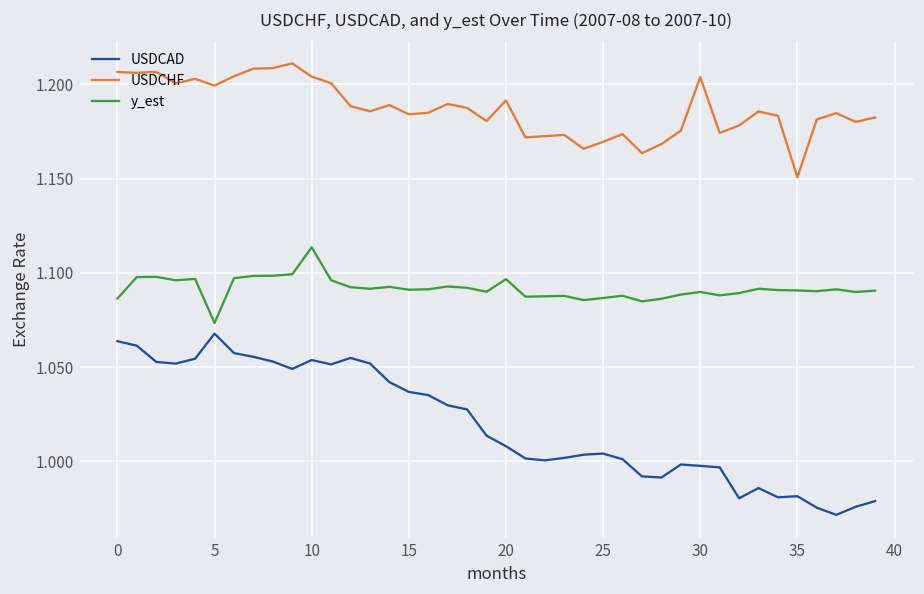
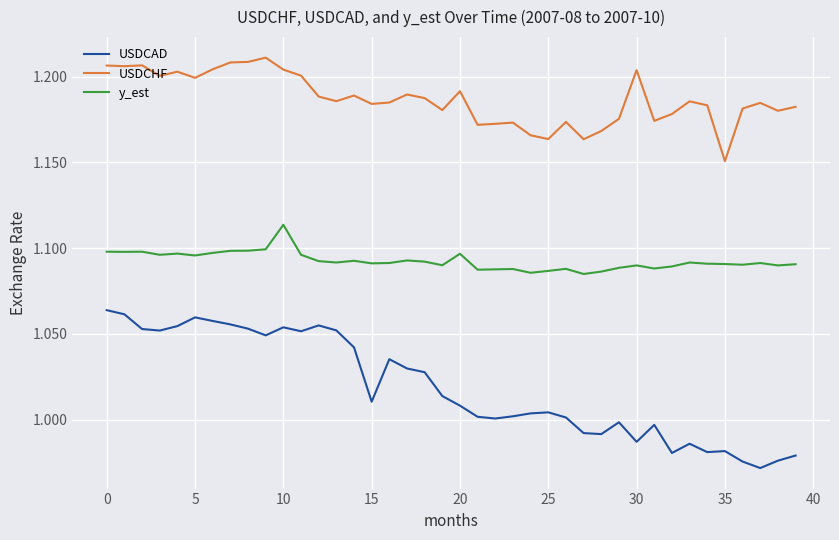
  {
    "USDCAD": {
      "0": 1.064,
-     "5": 1.068,
+     "5": 1.060,
      "10": 1.054,
-     "15": 1.037,
+     "15": 1.010,
      "20": 1.008,
      "25": 1.004,
-     "30": 0.998,
+     "30": 0.987,
      "35": 0.982
    },
    "USDCHF": {
      "0": 1.207,
      "5": 1.199,
      "10": 1.204,
      "15": 1.184,
      "20": 1.192,
-     "25": 1.170,
+     "25": 1.164,
      "30": 1.204,
      "35": 1.151
    },
    "y_est": {
-     "0": 1.086,
-     "5": 1.073,
+     "0": 1.098,
+     "5": 1.096,
      "10": 1.114,
      "15": 1.091,
      "20": 1.097,
      "25": 1.087,
      "30": 1.090,
      "35": 1.091
    }
  }
